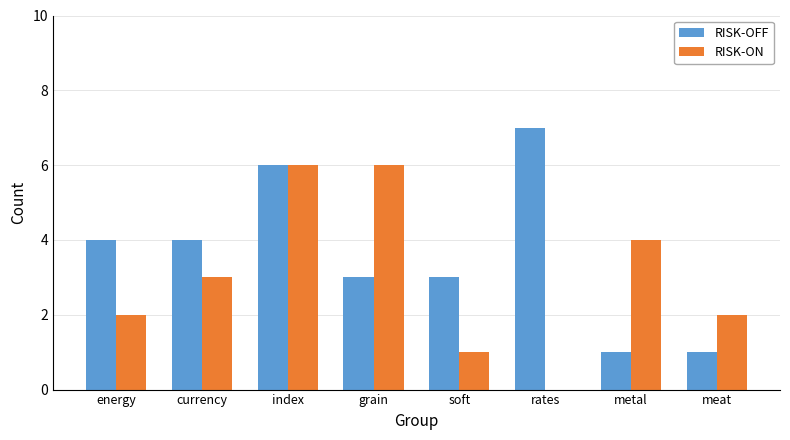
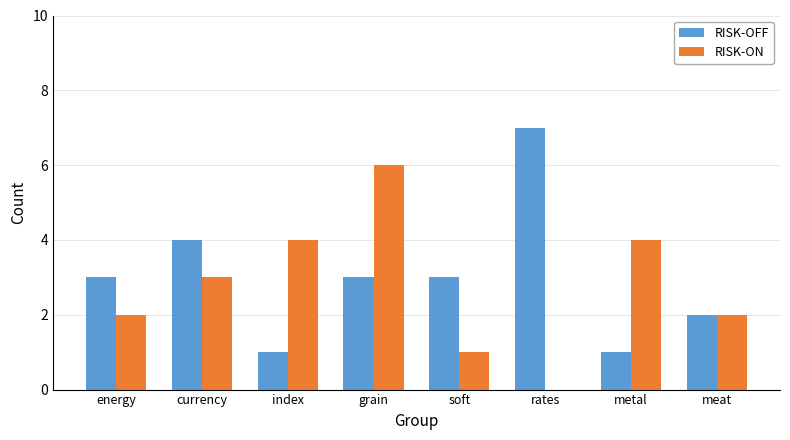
  {
    "RISK-OFF": {
-     "energy": 4,
+     "energy": 3,
      "currency": 4,
-     "index": 6,
+     "index": 1,
      "grain": 3,
      "soft": 3,
      "rates": 7,
      "metal": 1,
-     "meat": 1
+     "meat": 2
    },
    "RISK-ON": {
      "energy": 2,
      "currency": 3,
-     "index": 6,
+     "index": 4,
      "grain": 6,
      "soft": 1,
      "rates": 0,
      "metal": 4,
      "meat": 2
    }
  }
